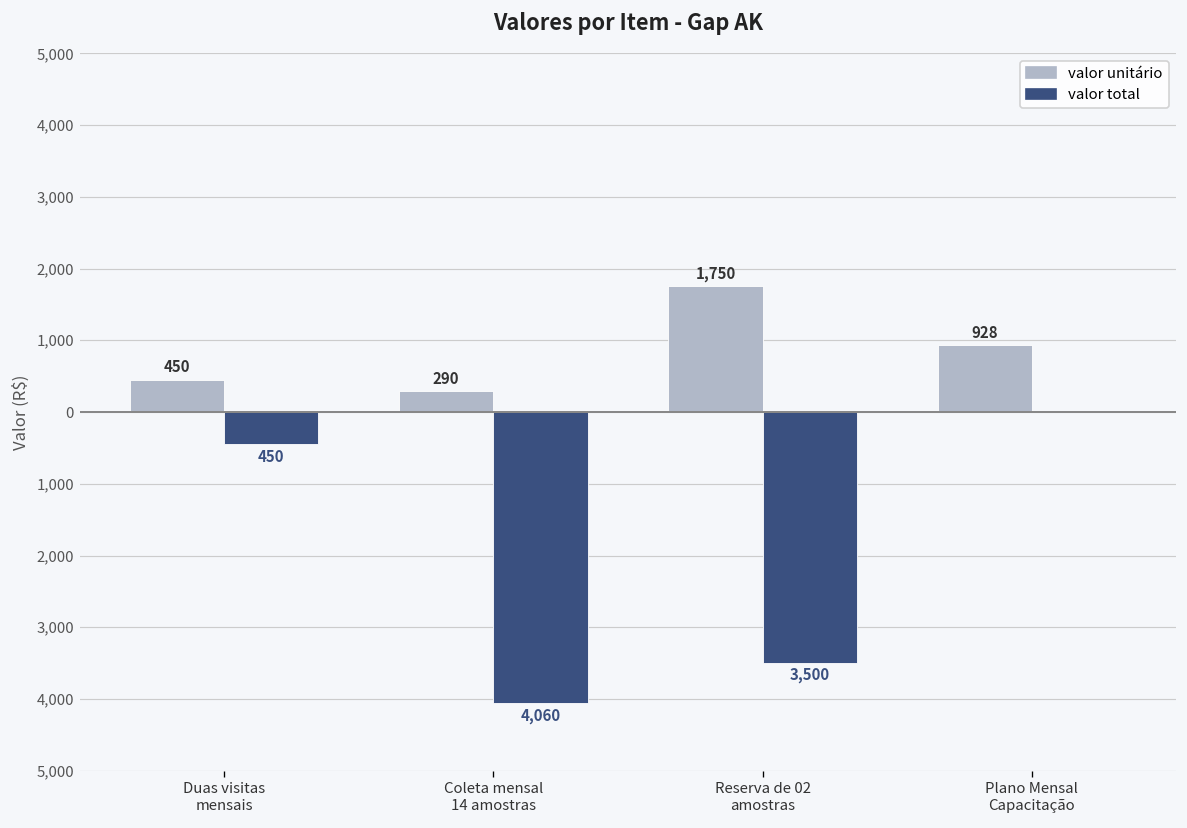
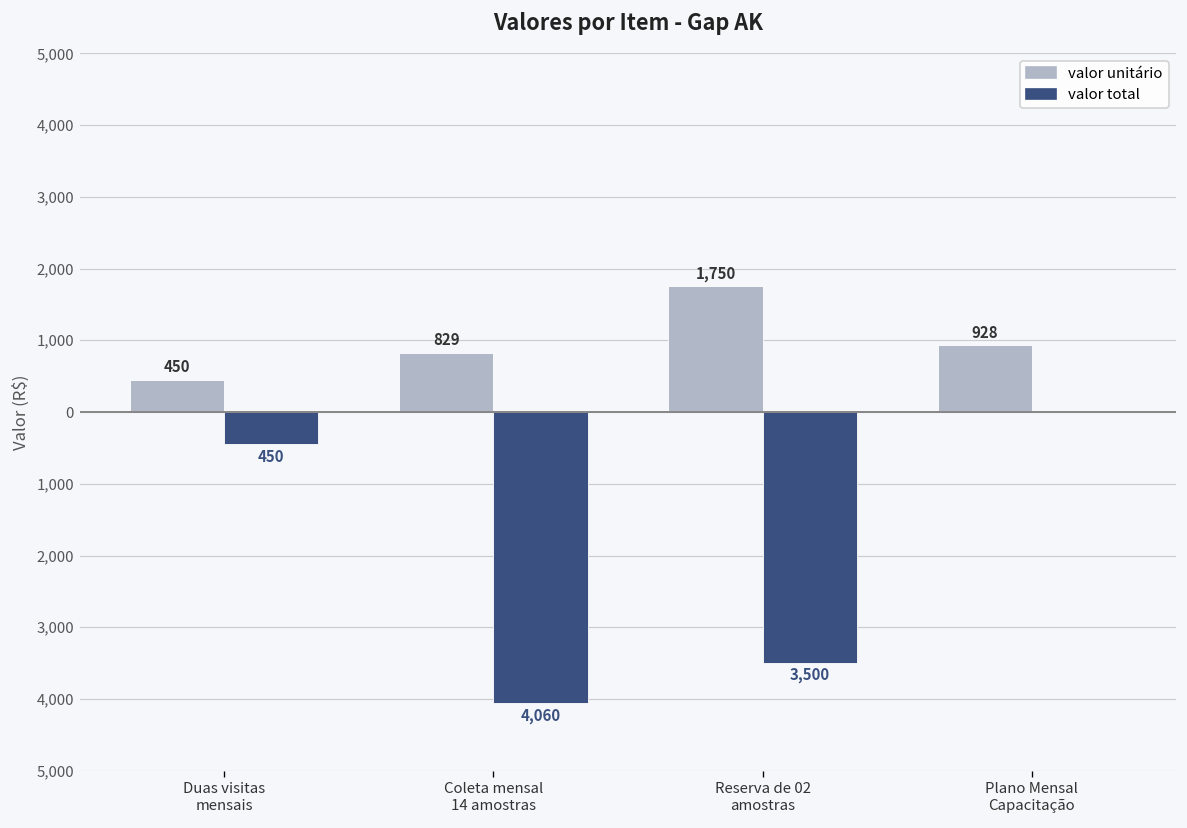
  {
    "valor unitário": {
      "Duas visitas mensais": "450",
-     "Coleta mensal 14 amostras": "290",
+     "Coleta mensal 14 amostras": "829",
      "Reserva de 02 amostras": "1,750",
      "Plano Mensal Capacitação": "928"
    }
  }
